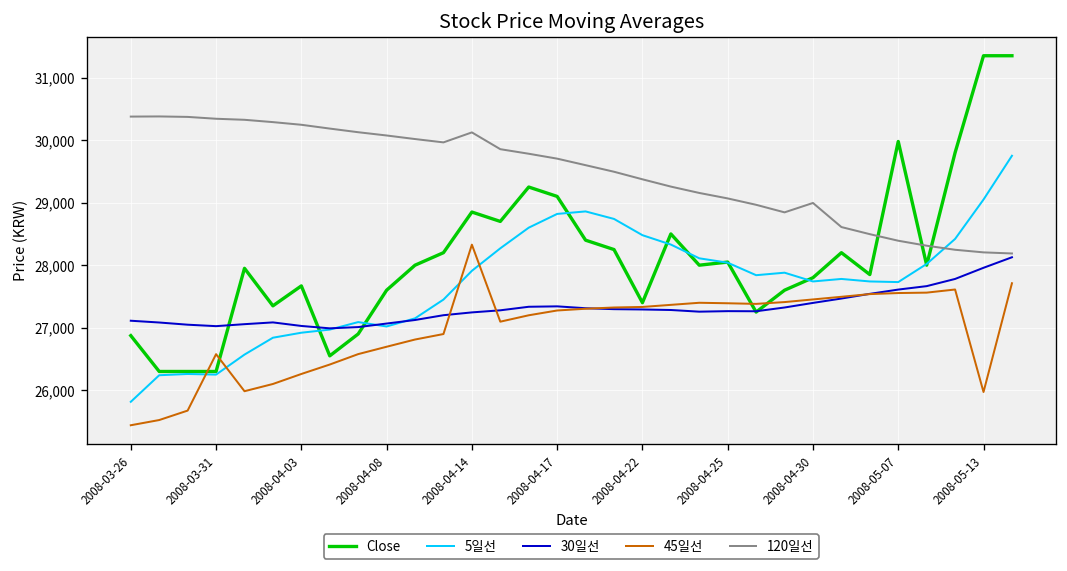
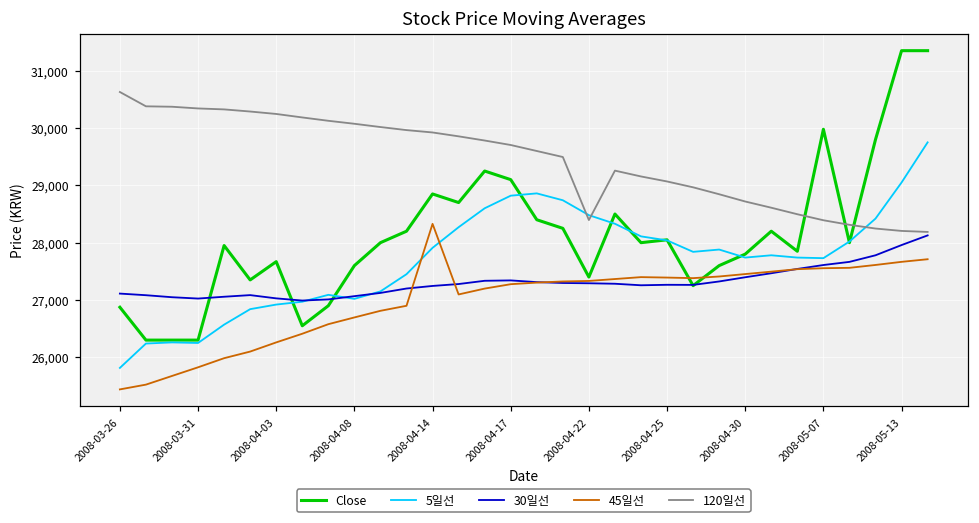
  {
    "Close": {
      "2008-03-26": "26,900",
      "2008-03-31": "26,300",
      "2008-04-03": "27,700",
      "2008-04-08": "27,600",
      "2008-04-14": "28,900",
      "2008-04-17": "29,100",
      "2008-04-22": "27,400",
      "2008-04-30": "27,800",
      "2008-05-07": "30,000",
      "2008-05-13": "31,400"
    },
    "5일선": {
      "2008-03-26": "25,800",
      "2008-03-31": "26,300",
      "2008-04-03": "26,900",
      "2008-04-14": "27,900",
      "2008-04-17": "28,800",
      "2008-04-22": "28,500",
      "2008-04-30": "27,700",
      "2008-05-07": "27,700",
      "2008-05-13": "29,100"
    },
    "30일선": {
      "2008-03-26": "27,100",
      "2008-03-31": "27,000",
      "2008-04-03": "27,000",
      "2008-04-14": "27,200",
      "2008-04-17": "27,300",
      "2008-04-25": "27,300",
      "2008-04-30": "27,400",
      "2008-05-07": "27,600",
      "2008-05-13": "28,000"
    },
    "45일선": {
      "2008-03-26": "25,400",
-     "2008-03-31": "26,600",
+     "2008-03-31": "25,800",
      "2008-04-03": "26,300",
      "2008-04-08": "26,700",
      "2008-04-14": "28,300",
      "2008-04-17": "27,300",
      "2008-04-25": "27,400",
      "2008-04-30": "27,500",
      "2008-05-07": "27,600",
-     "2008-05-13": "26,000"
+     "2008-05-13": "27,700"
    },
    "120일선": {
-     "2008-03-26": "30,400",
+     "2008-03-26": "30,600",
      "2008-03-31": "30,300",
      "2008-04-03": "30,200",
      "2008-04-08": "30,100",
-     "2008-04-14": "30,100",
+     "2008-04-14": "29,900",
      "2008-04-17": "29,700",
-     "2008-04-22": "29,400",
+     "2008-04-22": "28,400",
      "2008-04-25": "29,100",
-     "2008-04-30": "29,000",
+     "2008-04-30": "28,700",
      "2008-05-07": "28,400",
      "2008-05-13": "28,200"
    }
  }
